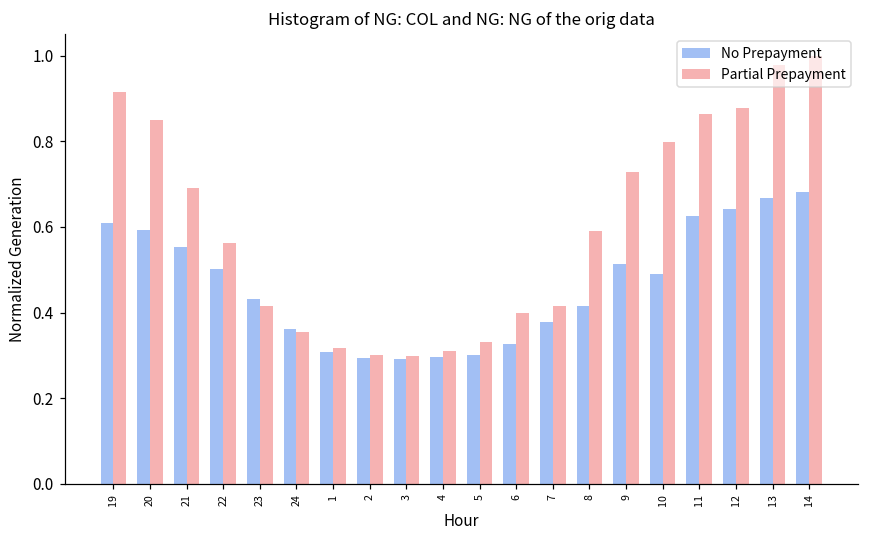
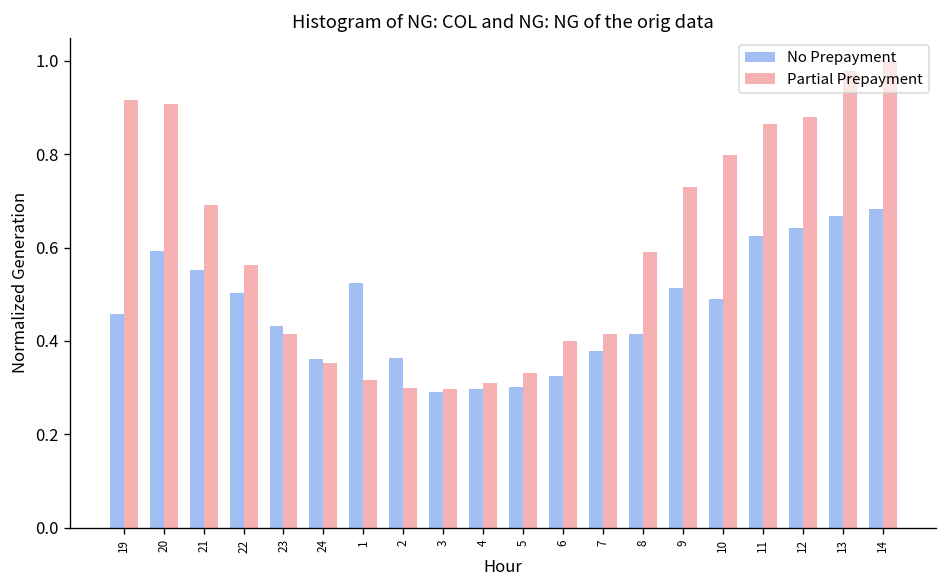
  {
    "No Prepayment": {
-     "19": 0.61,
+     "19": 0.46,
      "20": 0.59,
      "21": 0.55,
      "22": 0.50,
      "23": 0.43,
      "24": 0.36,
-     "1": 0.31,
-     "2": 0.29,
+     "1": 0.52,
+     "2": 0.36,
      "3": 0.29,
      "4": 0.30,
      "5": 0.30,
      "6": 0.33,
      "7": 0.38,
      "8": 0.41,
      "9": 0.51,
      "10": 0.49,
      "11": 0.62,
      "12": 0.64,
      "13": 0.67,
      "14": 0.68
    },
    "Partial Prepayment": {
      "19": 0.92,
-     "20": 0.85,
+     "20": 0.91,
      "21": 0.69,
      "22": 0.56,
      "23": 0.42,
      "24": 0.35,
      "1": 0.32,
      "2": 0.30,
      "3": 0.30,
      "4": 0.31,
      "5": 0.33,
      "6": 0.40,
      "7": 0.41,
      "8": 0.59,
      "9": 0.73,
      "10": 0.80,
      "11": 0.87,
      "12": 0.88
    }
  }
